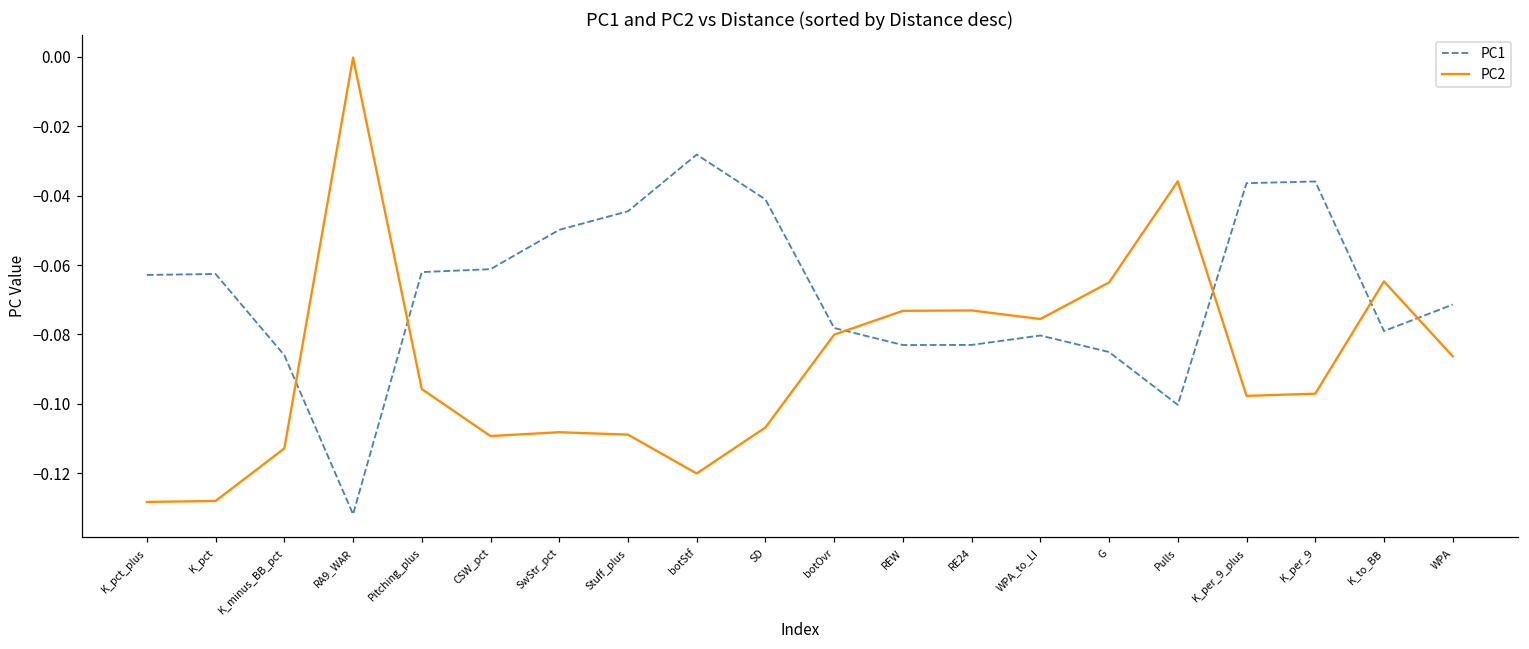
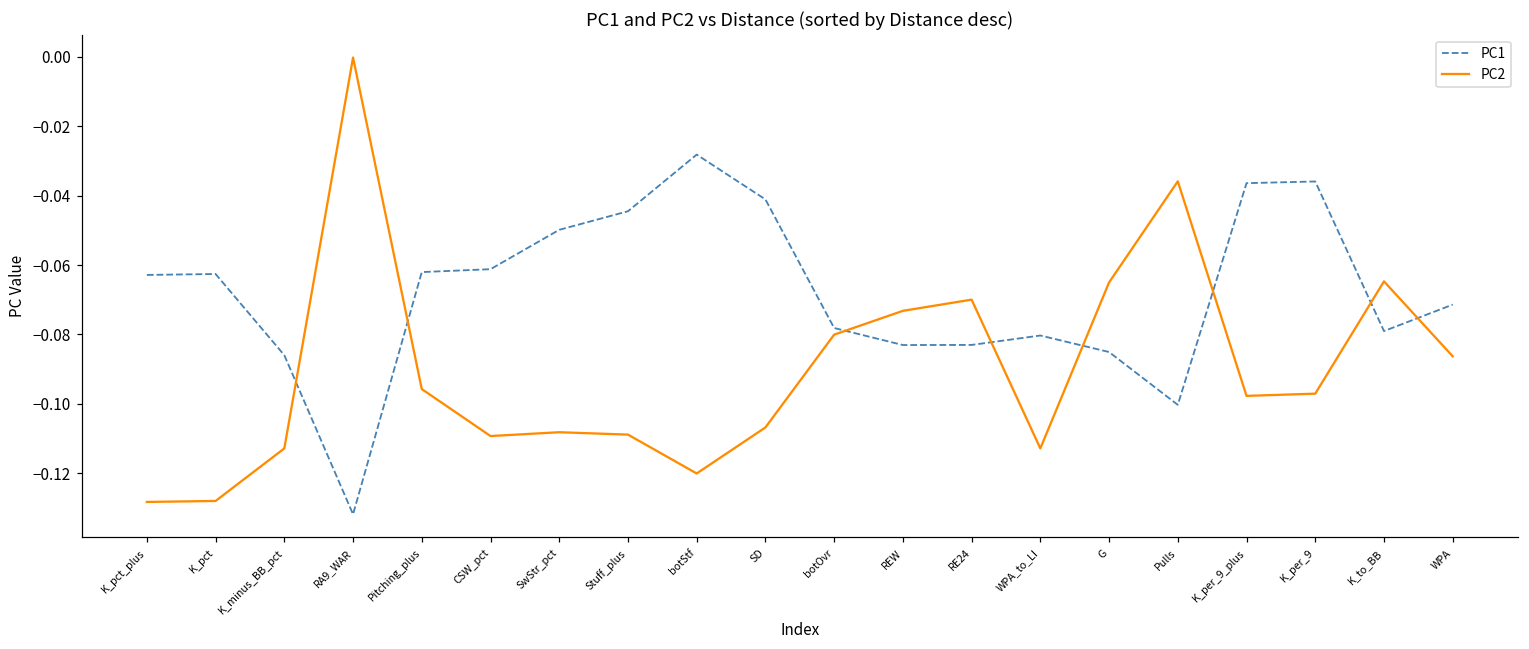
  {
    "PC1": {
      "K_pct_plus": -0.063,
      "K_pct": -0.063,
      "K_minus_BB_pct": -0.086,
      "RA9_WAR": -0.132,
      "Pitching_plus": -0.062,
      "CSW_pct": -0.061,
      "SwStr_pct": -0.050,
      "Stuff_plus": -0.044,
      "botStf": -0.028,
      "SD": -0.041,
      "botOvr": -0.078,
      "REW": -0.083,
      "RE24": -0.083,
      "WPA_to_LI": -0.080,
      "G": -0.085,
      "Pulls": -0.100,
      "K_per_9_plus": -0.036,
      "K_per_9": -0.036,
      "K_to_BB": -0.079,
      "WPA": -0.071
    },
    "PC2": {
      "K_pct_plus": -0.128,
      "K_pct": -0.128,
      "K_minus_BB_pct": -0.113,
      "RA9_WAR": 0.000,
      "Pitching_plus": -0.096,
      "CSW_pct": -0.109,
      "SwStr_pct": -0.108,
      "Stuff_plus": -0.109,
      "botStf": -0.120,
      "SD": -0.107,
      "botOvr": -0.080,
      "REW": -0.073,
-     "RE24": -0.073,
-     "WPA_to_LI": -0.076,
+     "RE24": -0.070,
+     "WPA_to_LI": -0.113,
      "G": -0.065,
      "Pulls": -0.036,
      "K_per_9_plus": -0.098,
      "K_per_9": -0.097,
      "K_to_BB": -0.065,
      "WPA": -0.086
    }
  }
